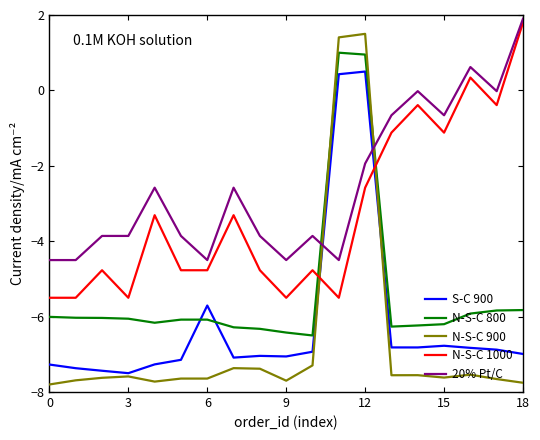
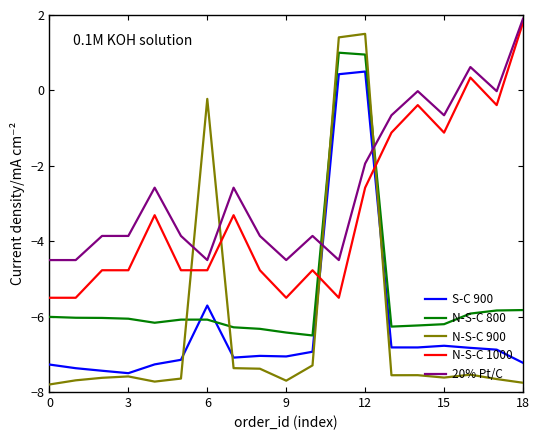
  {
    "S-C 900": {
      "0": -7.3,
      "3": -7.5,
      "6": -5.7,
      "9": -7.1,
      "12": 0.5,
      "15": -6.8,
-     "18": -7.0
+     "18": -7.2
    },
    "N-S-C 800": {
      "0": -6.0,
      "3": -6.1,
      "6": -6.1,
      "9": -6.4,
      "12": 1.0,
      "15": -6.2,
      "18": -5.8
    },
    "N-S-C 900": {
      "0": -7.8,
      "3": -7.6,
-     "6": -7.6,
+     "6": -0.2,
      "9": -7.7,
      "12": 1.5,
      "15": -7.6,
      "18": -7.8
    },
    "N-S-C 1000": {
      "0": -5.5,
-     "3": -5.5,
+     "3": -4.8,
      "6": -4.8,
      "9": -5.5,
      "12": -2.6,
      "15": -1.1,
      "18": 1.8
    },
    "20% Pt/C": {
      "0": -4.5,
      "3": -3.9,
      "6": -4.5,
      "9": -4.5,
      "12": -1.9,
      "15": -0.7,
      "18": 1.9
    }
  }
